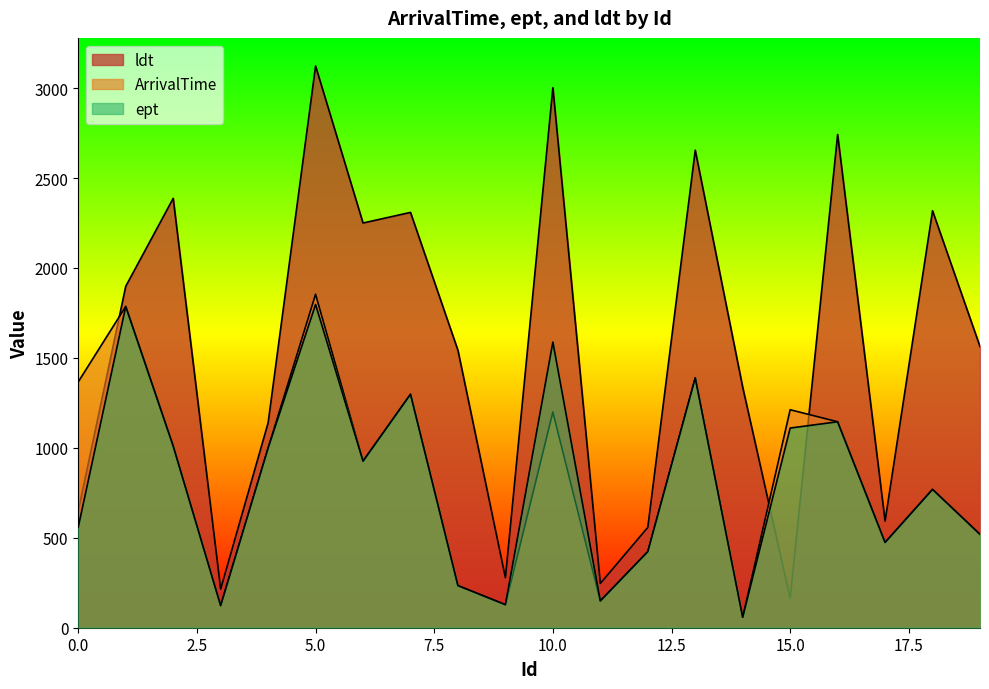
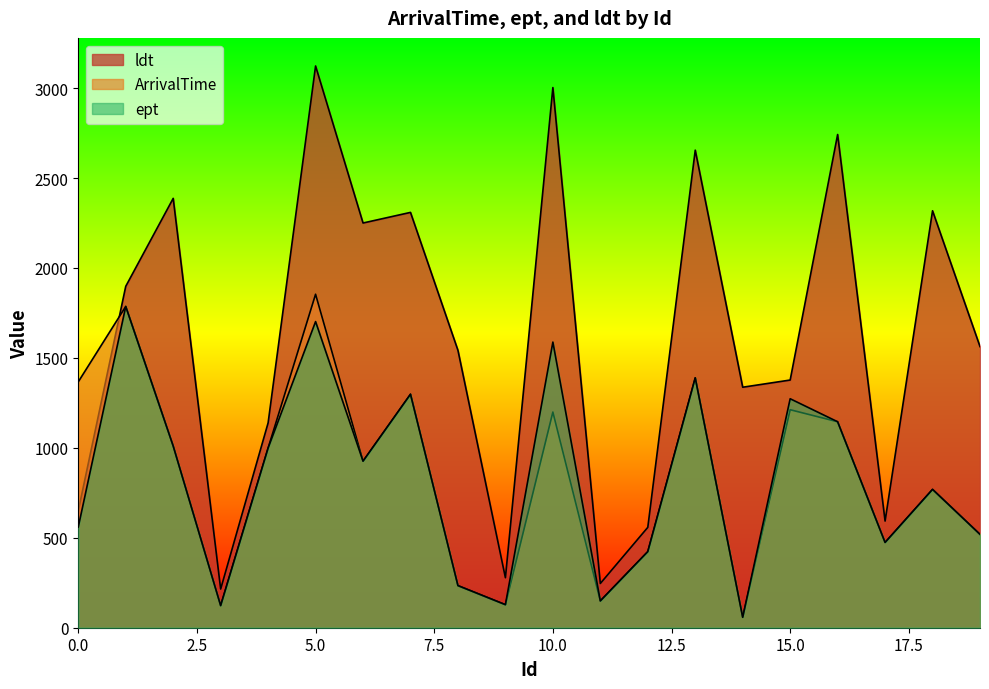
  {
    "ldt": {
      "0.0": 650,
      "5.0": 3120,
      "10.0": 3000,
-     "15.0": 160
+     "15.0": 1380
    },
    "ArrivalTime": {
      "0.0": 1370,
      "5.0": 1850,
      "10.0": 1200,
      "15.0": 1210
    },
    "ept": {
      "0.0": 560,
-     "5.0": 1800,
+     "5.0": 1700,
      "10.0": 1590,
-     "15.0": 1110
+     "15.0": 1270
    }
  }
